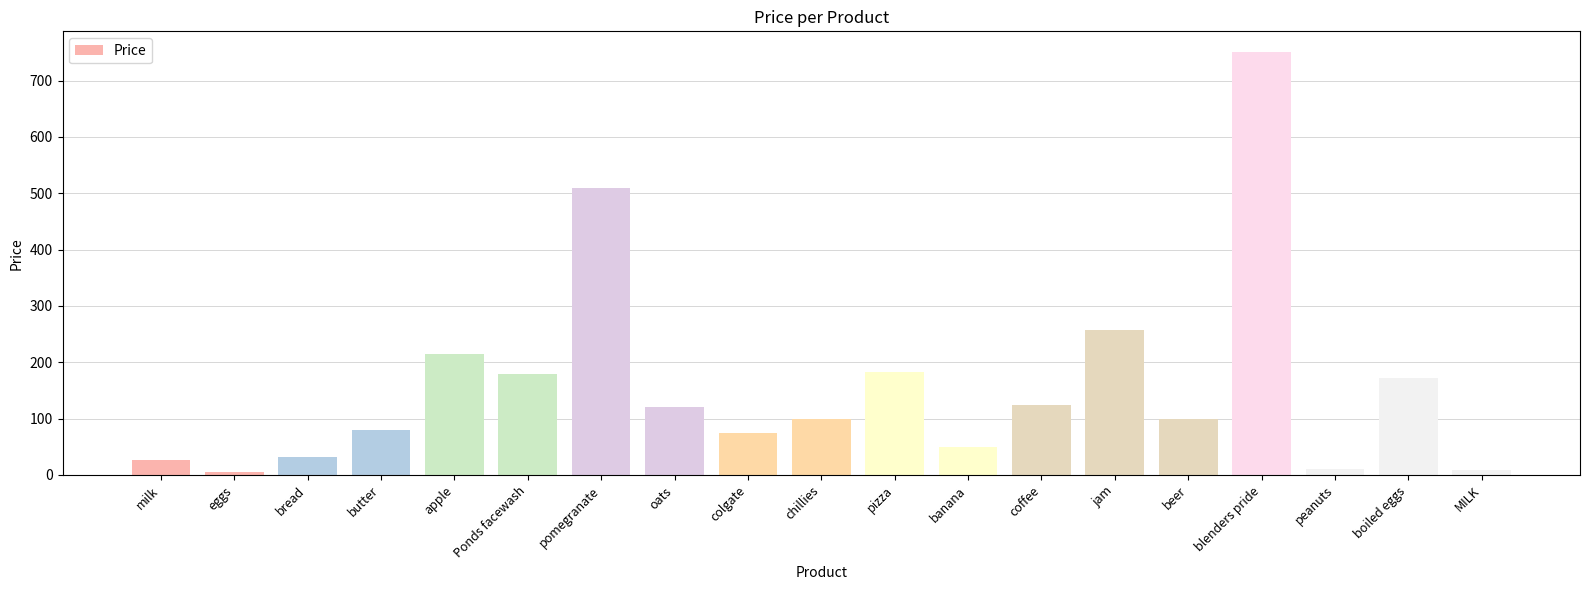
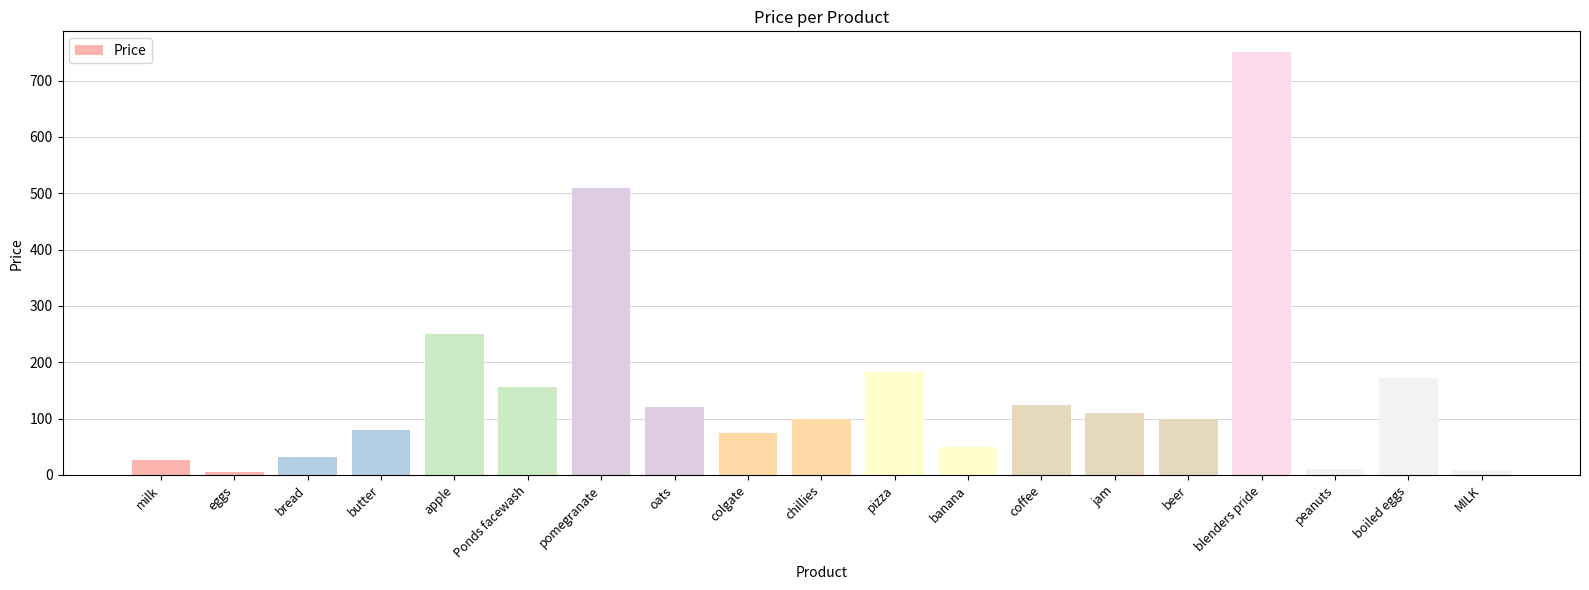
  {
    "milk": 30,
    "eggs": 10,
    "bread": 30,
    "butter": 80,
-   "apple": 210,
-   "Ponds facewash": 180,
+   "apple": 250,
+   "Ponds facewash": 160,
    "pomegranate": 510,
    "oats": 120,
    "colgate": 80,
    "chillies": 100,
    "pizza": 180,
    "banana": 50,
    "coffee": 130,
-   "jam": 260,
+   "jam": 110,
    "beer": 100,
    "blenders pride": 750,
    "peanuts": 10,
    "boiled eggs": 170,
    "MILK": 10
  }
